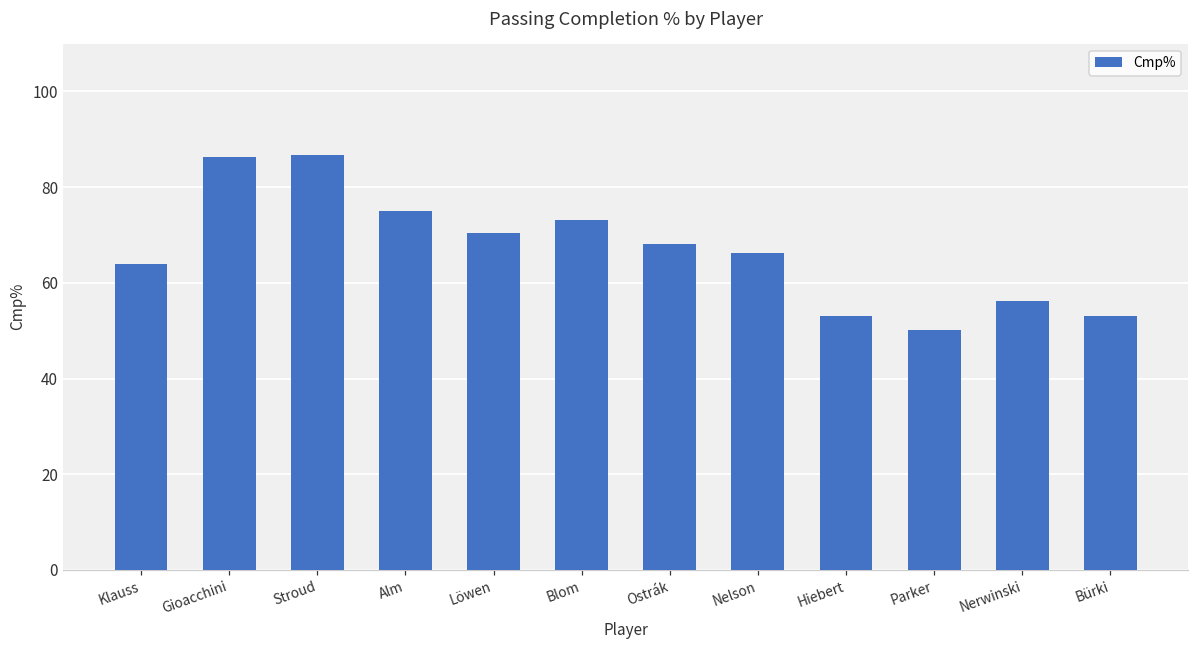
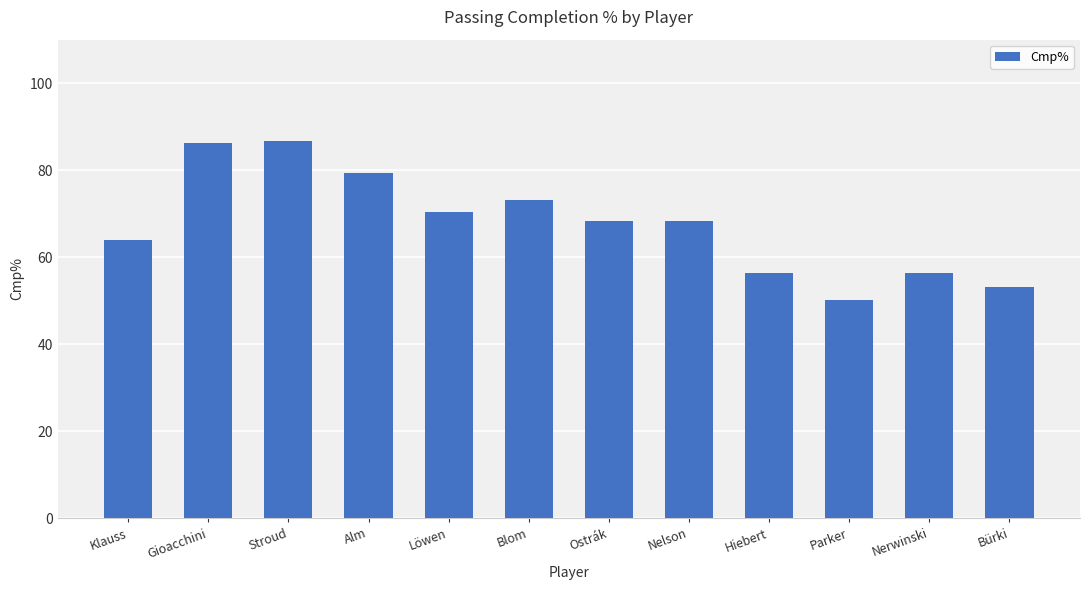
  {
    "Klauss": 64,
    "Gioacchini": 86,
    "Stroud": 87,
-   "Alm": 75,
+   "Alm": 79,
    "Löwen": 70,
    "Blom": 73,
    "Ostrák": 68,
-   "Nelson": 66,
-   "Hiebert": 53,
+   "Nelson": 68,
+   "Hiebert": 56,
    "Parker": 50,
    "Nerwinski": 56,
    "Bürki": 53
  }
